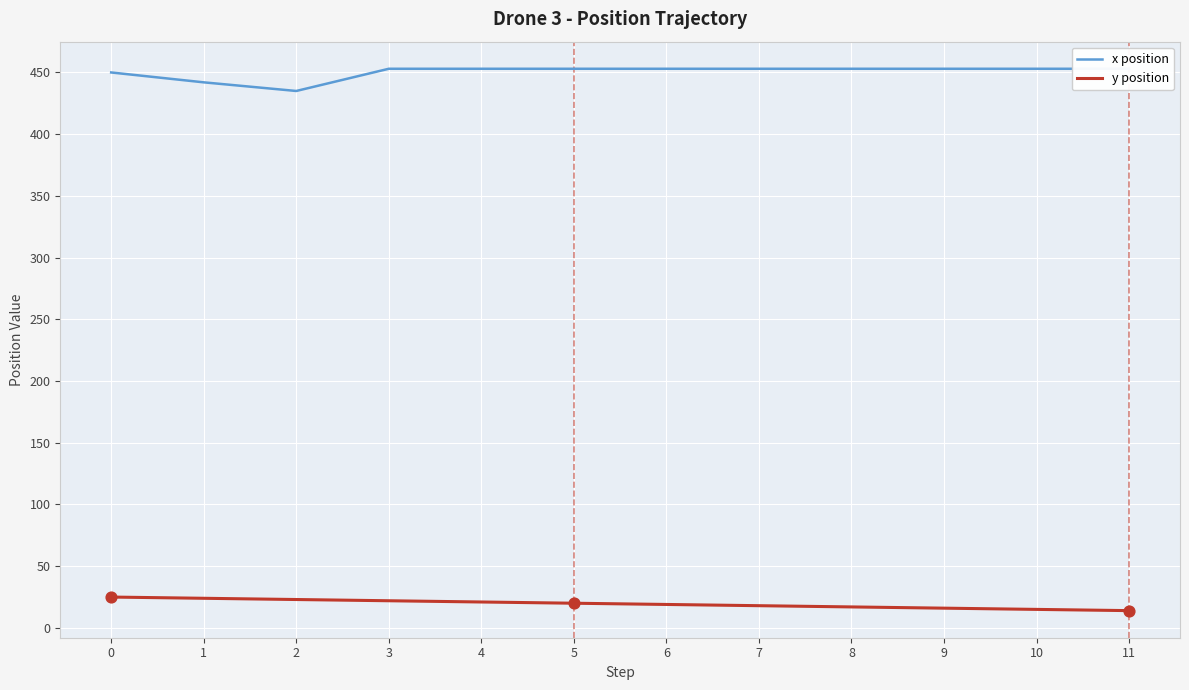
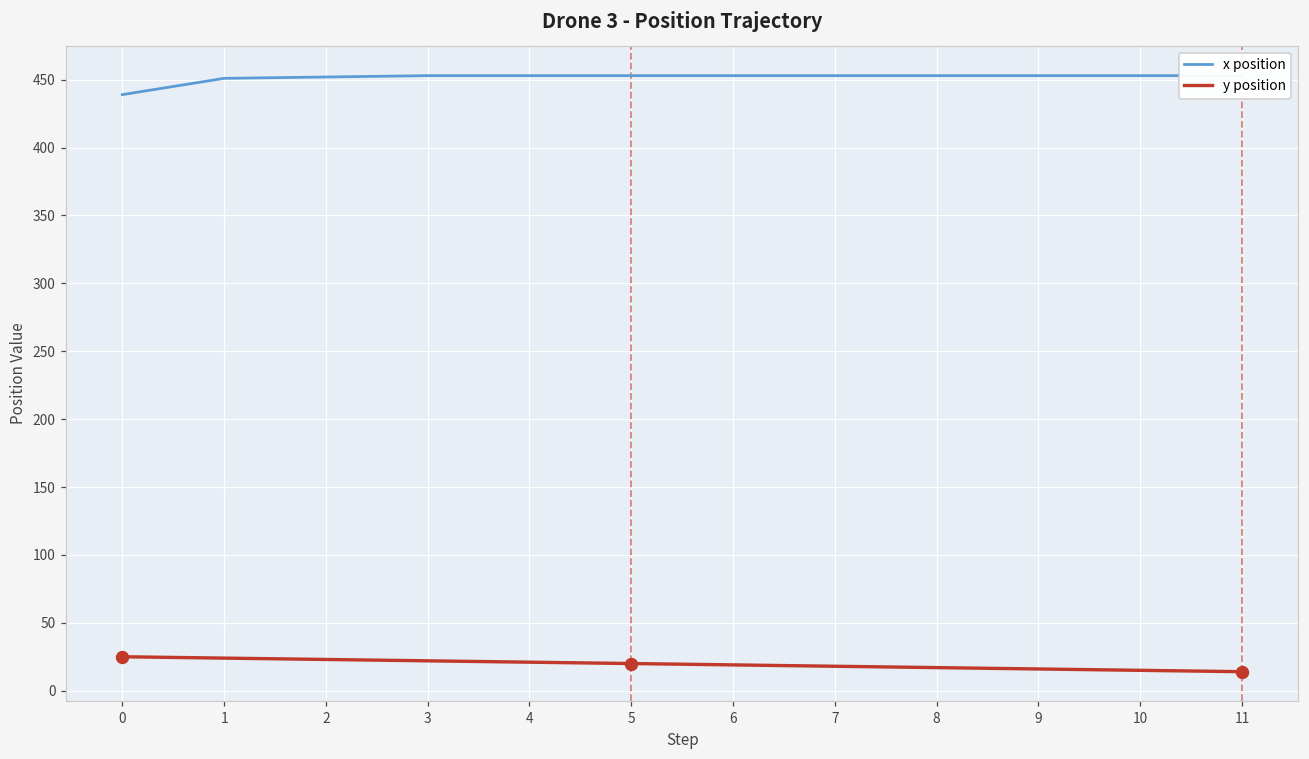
  {
    "x position": {
-     "0": 450,
-     "1": 442,
-     "2": 435,
+     "0": 439,
+     "1": 451,
+     "2": 452,
      "3": 453,
      "4": 453,
      "5": 453,
      "6": 453,
      "7": 453,
      "8": 453,
      "9": 453,
      "10": 453
    }
  }
